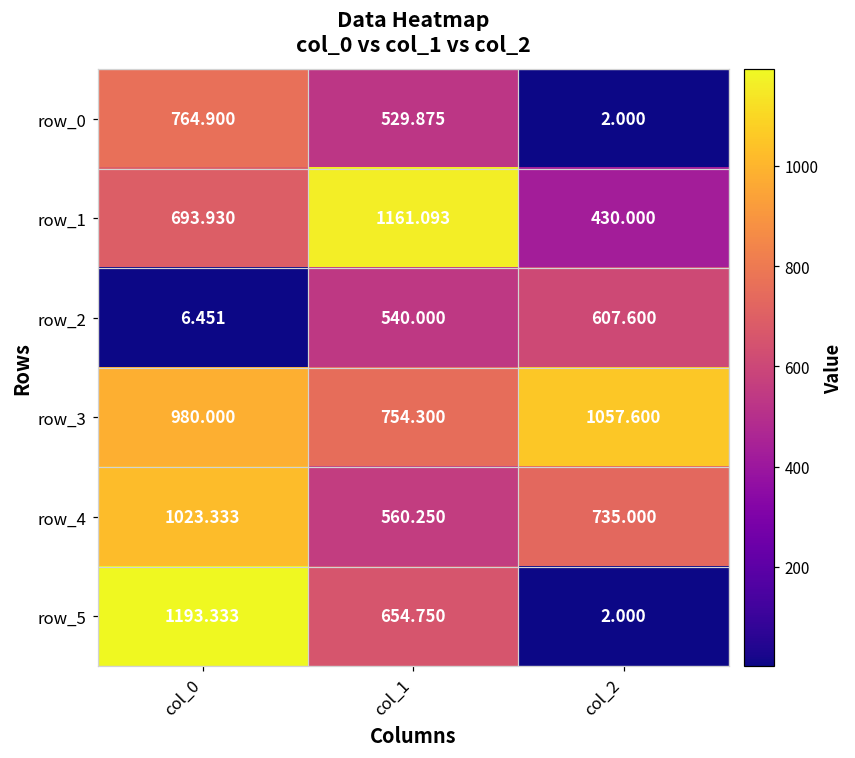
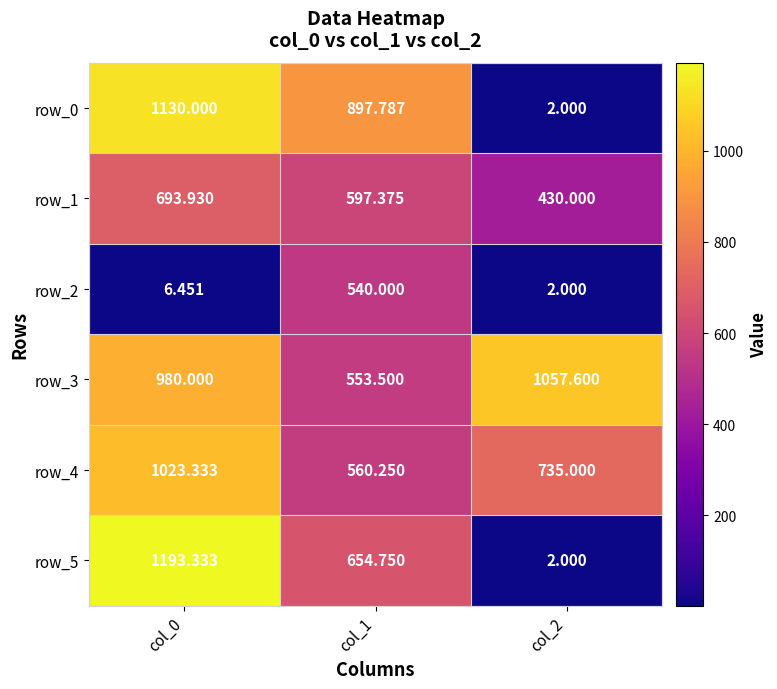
  {
    "row_0": {
-     "col_0": 764.900,
-     "col_1": 529.875,
+     "col_0": 1130.000,
+     "col_1": 897.787,
      "col_2": 2.000
    },
    "row_1": {
      "col_0": 693.930,
-     "col_1": 1161.093,
+     "col_1": 597.375,
      "col_2": 430.000
    },
    "row_2": {
      "col_0": 6.451,
      "col_1": 540.000,
-     "col_2": 607.600
+     "col_2": 2.000
    },
    "row_3": {
      "col_0": 980.000,
-     "col_1": 754.300,
+     "col_1": 553.500,
      "col_2": 1057.600
    },
    "row_4": {
      "col_0": 1023.333,
      "col_1": 560.250,
      "col_2": 735.000
    },
    "row_5": {
      "col_0": 1193.333,
      "col_1": 654.750,
      "col_2": 2.000
    }
  }
